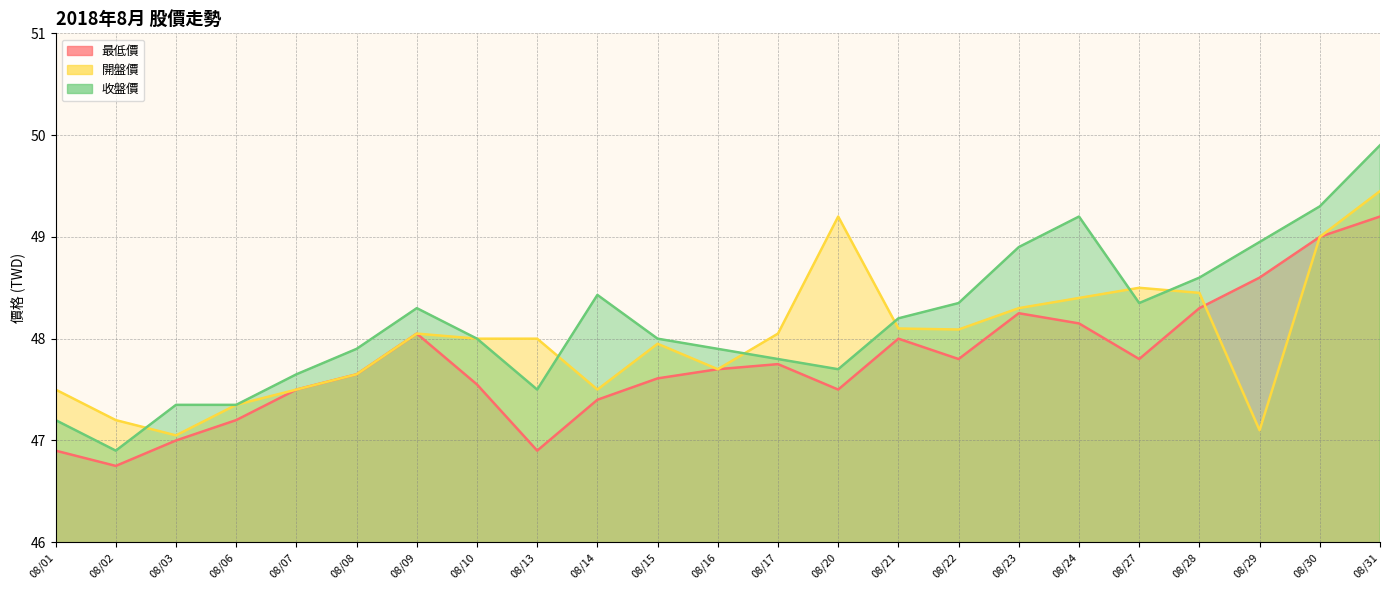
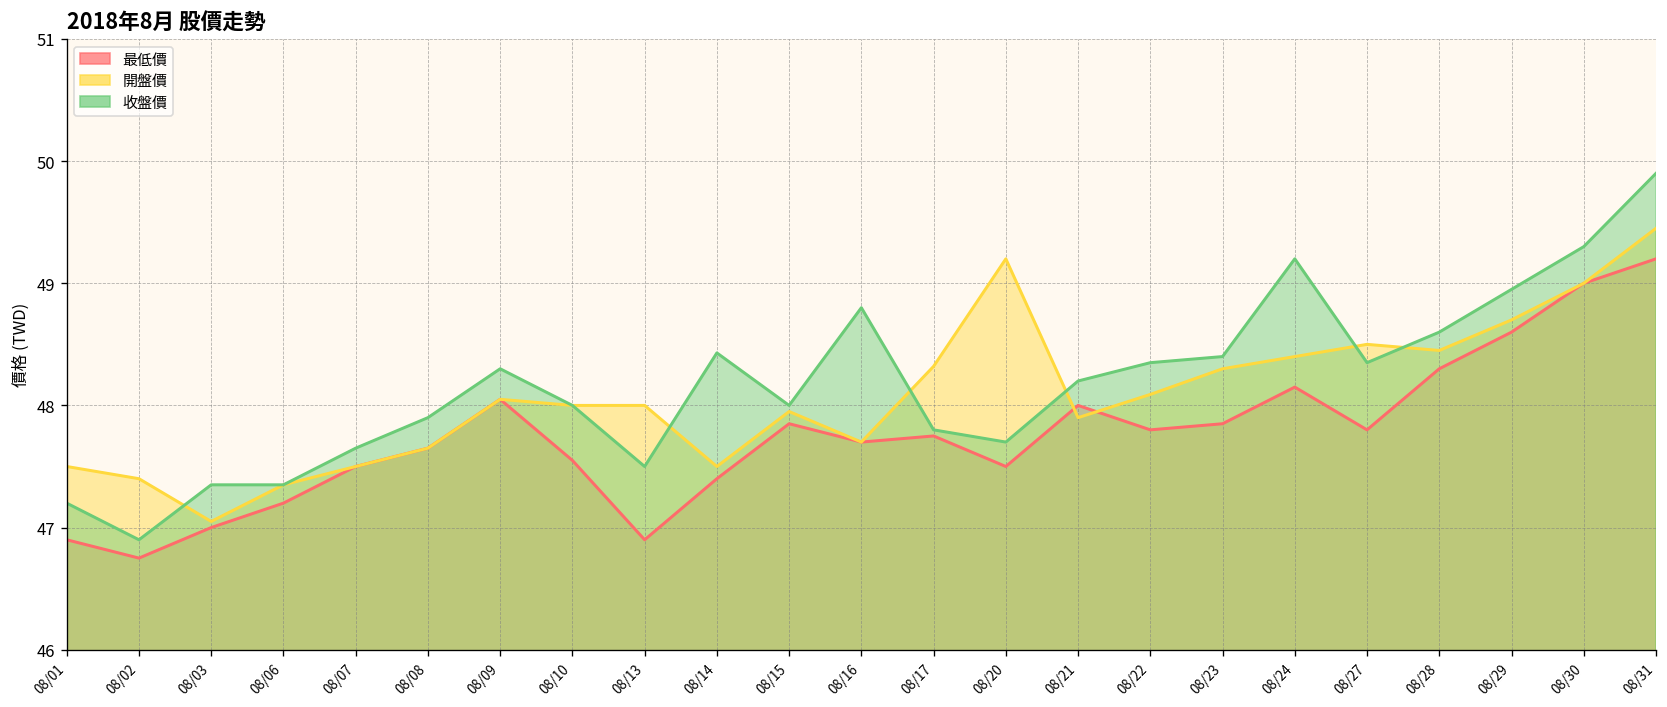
  {
    "最低價": {
      "08/01": 46.90,
      "08/02": 46.75,
      "08/03": 47.00,
      "08/06": 47.20,
      "08/10": 47.55,
      "08/13": 46.90,
      "08/14": 47.40,
-     "08/15": 47.61,
+     "08/15": 47.85,
      "08/17": 47.75,
      "08/20": 47.50,
      "08/21": 48.00,
      "08/22": 47.80,
-     "08/23": 48.25,
+     "08/23": 47.85,
      "08/24": 48.15,
      "08/27": 47.80,
      "08/28": 48.30,
      "08/29": 48.60,
      "08/31": 49.20
    },
    "開盤價": {
      "08/01": 47.50,
-     "08/02": 47.2,
+     "08/02": 47.4,
      "08/03": 47.05,
      "08/13": 48.00,
      "08/14": 47.50,
      "08/15": 47.95,
-     "08/17": 48.05,
+     "08/17": 48.32,
      "08/20": 49.20,
-     "08/21": 48.1,
+     "08/21": 47.9,
      "08/22": 48.09,
      "08/23": 48.30,
      "08/24": 48.40,
      "08/27": 48.50,
      "08/28": 48.45,
-     "08/29": 47.1,
+     "08/29": 48.7,
      "08/31": 49.45
    },
    "收盤價": {
      "08/01": 47.2,
      "08/02": 46.9,
      "08/03": 47.35,
      "08/07": 47.65,
      "08/08": 47.9,
      "08/09": 48.3,
      "08/13": 47.5,
      "08/14": 48.43,
      "08/15": 48.0,
-     "08/16": 47.9,
+     "08/16": 48.8,
      "08/17": 47.8,
      "08/20": 47.7,
      "08/21": 48.2,
      "08/22": 48.35,
-     "08/23": 48.9,
+     "08/23": 48.4,
      "08/24": 49.2,
      "08/27": 48.35,
      "08/28": 48.6,
      "08/29": 48.95,
      "08/30": 49.3,
      "08/31": 49.9
    }
  }
